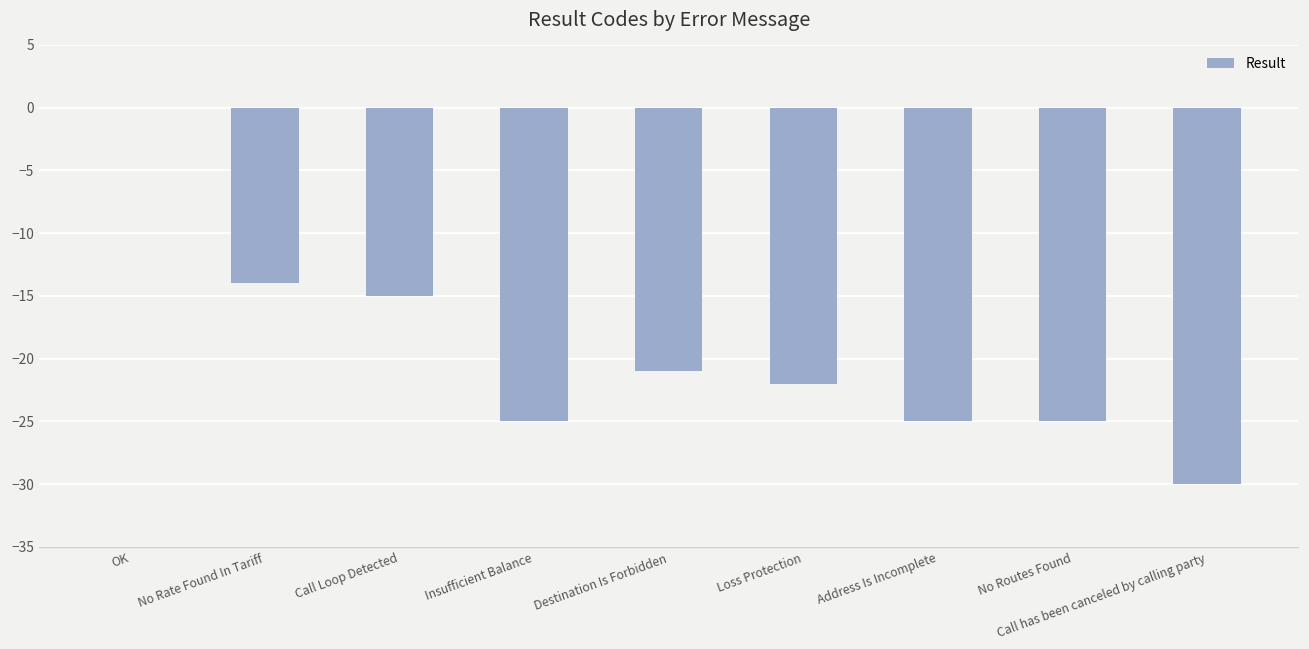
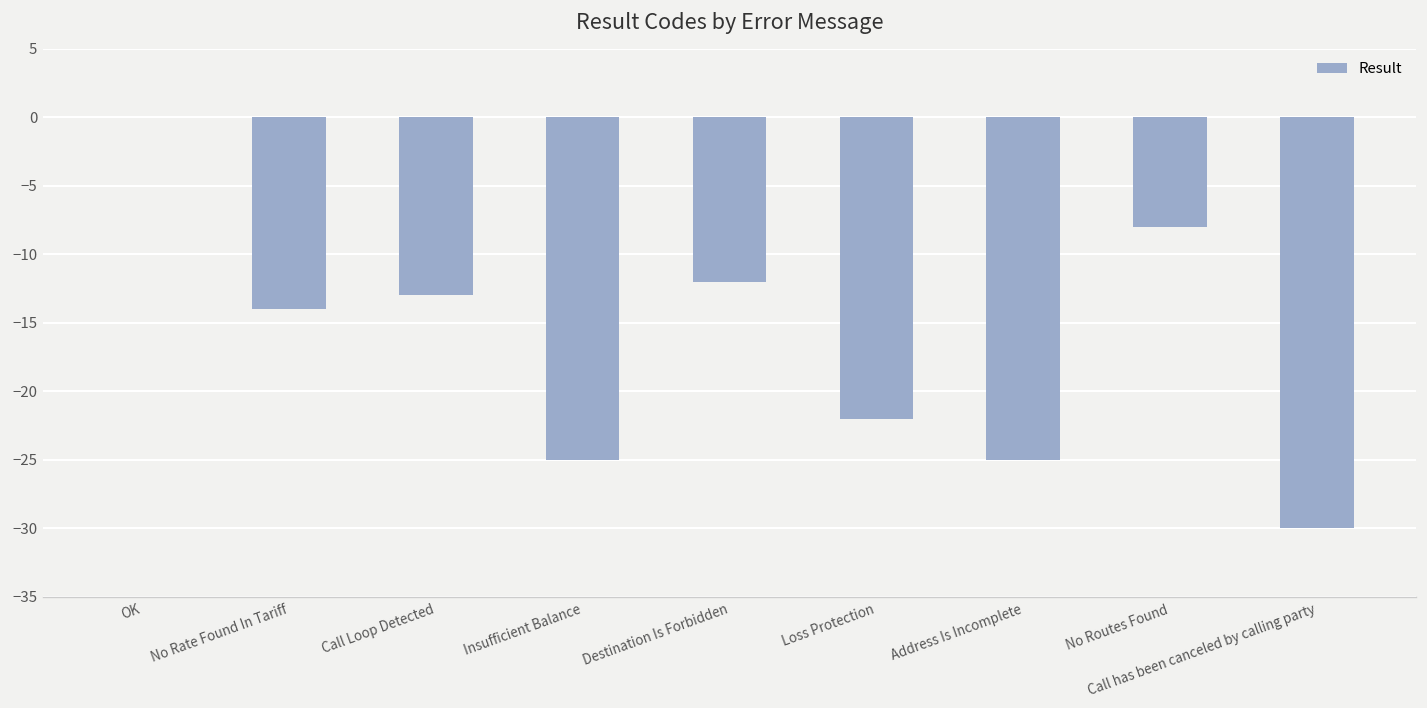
  {
    "OK": 0,
    "No Rate Found In Tariff": -14,
-   "Call Loop Detected": -15,
+   "Call Loop Detected": -13,
    "Insufficient Balance": -25,
-   "Destination Is Forbidden": -21,
+   "Destination Is Forbidden": -12,
    "Loss Protection": -22,
    "Address Is Incomplete": -25,
-   "No Routes Found": -25,
+   "No Routes Found": -8,
    "Call has been canceled by calling party": -30
  }
